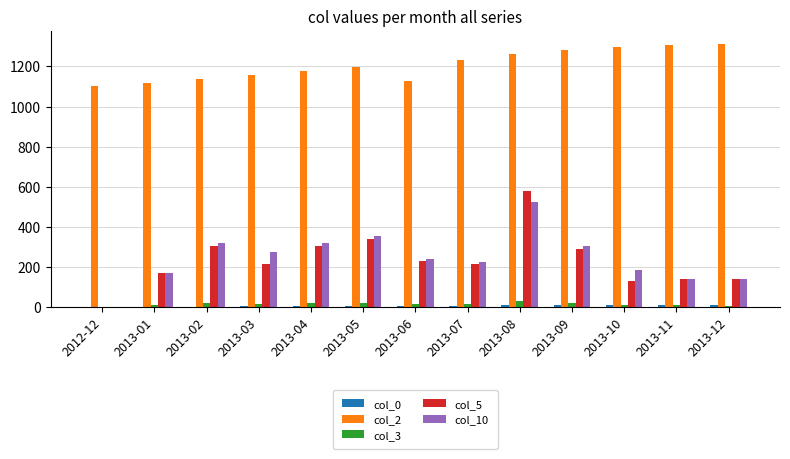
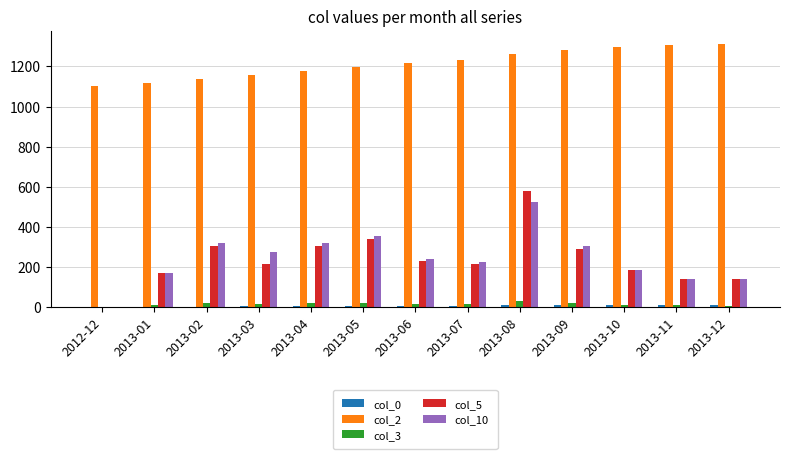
  {
    "col_0": {
      "2013-12": 10
    },
    "col_2": {
      "2012-12": 1100,
      "2013-01": 1120,
      "2013-02": 1140,
      "2013-03": 1160,
      "2013-04": 1180,
      "2013-05": 1200,
-     "2013-06": 1130,
+     "2013-06": 1220,
      "2013-07": 1230,
      "2013-08": 1260,
      "2013-09": 1280,
      "2013-10": 1300,
      "2013-11": 1310,
      "2013-12": 1310
    },
    "col_3": {
      "2012-12": 0,
      "2013-02": 20,
      "2013-03": 20,
      "2013-04": 20,
      "2013-05": 20,
      "2013-06": 20,
      "2013-07": 20,
      "2013-08": 30,
      "2013-09": 20,
      "2013-10": 10
    },
    "col_5": {
      "2012-12": 0,
      "2013-01": 170,
      "2013-02": 310,
      "2013-03": 220,
      "2013-04": 310,
      "2013-05": 340,
      "2013-06": 230,
      "2013-07": 220,
      "2013-08": 580,
      "2013-09": 290,
-     "2013-10": 130,
+     "2013-10": 190,
      "2013-11": 140,
      "2013-12": 140
    },
    "col_10": {
      "2012-12": 0,
      "2013-01": 170,
      "2013-02": 320,
      "2013-03": 270,
      "2013-04": 320,
      "2013-05": 350,
      "2013-06": 240,
      "2013-07": 230,
      "2013-08": 530,
      "2013-09": 300,
      "2013-10": 190,
      "2013-11": 140,
      "2013-12": 140
    }
  }
